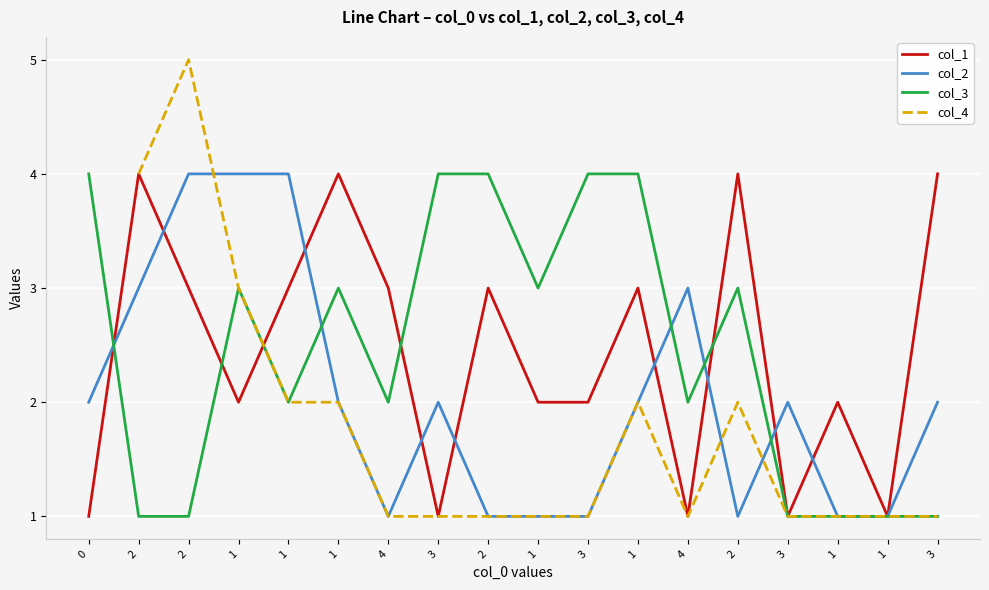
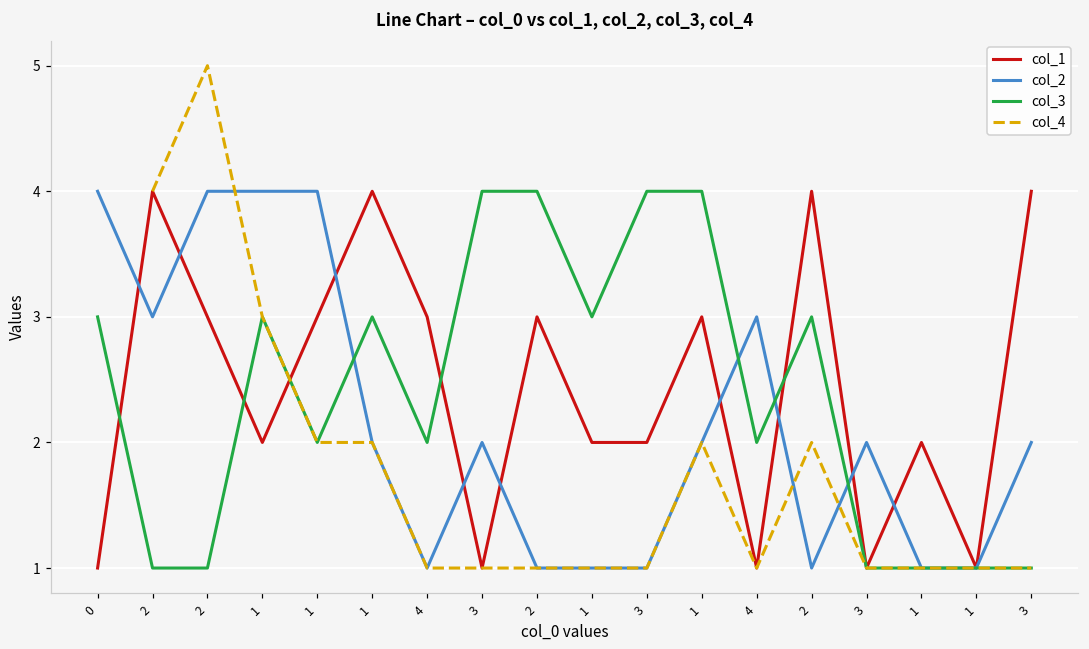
  {
    "col_1": {
      "0": 1
    },
    "col_2": {
-     "0": 2
+     "0": 4
    },
    "col_3": {
-     "0": 4
+     "0": 3
    }
  }
